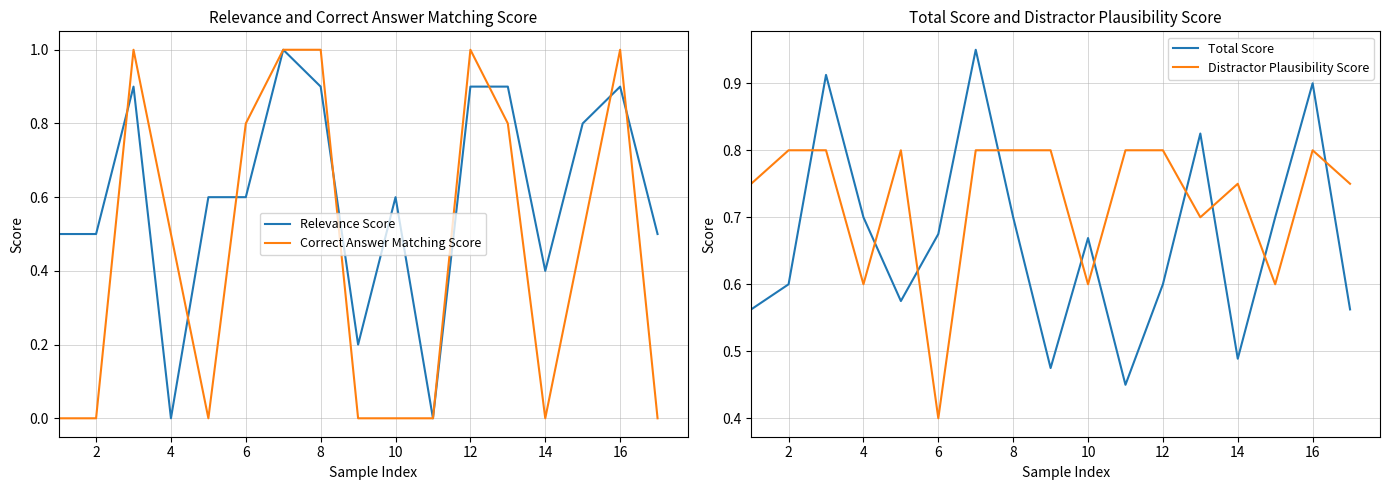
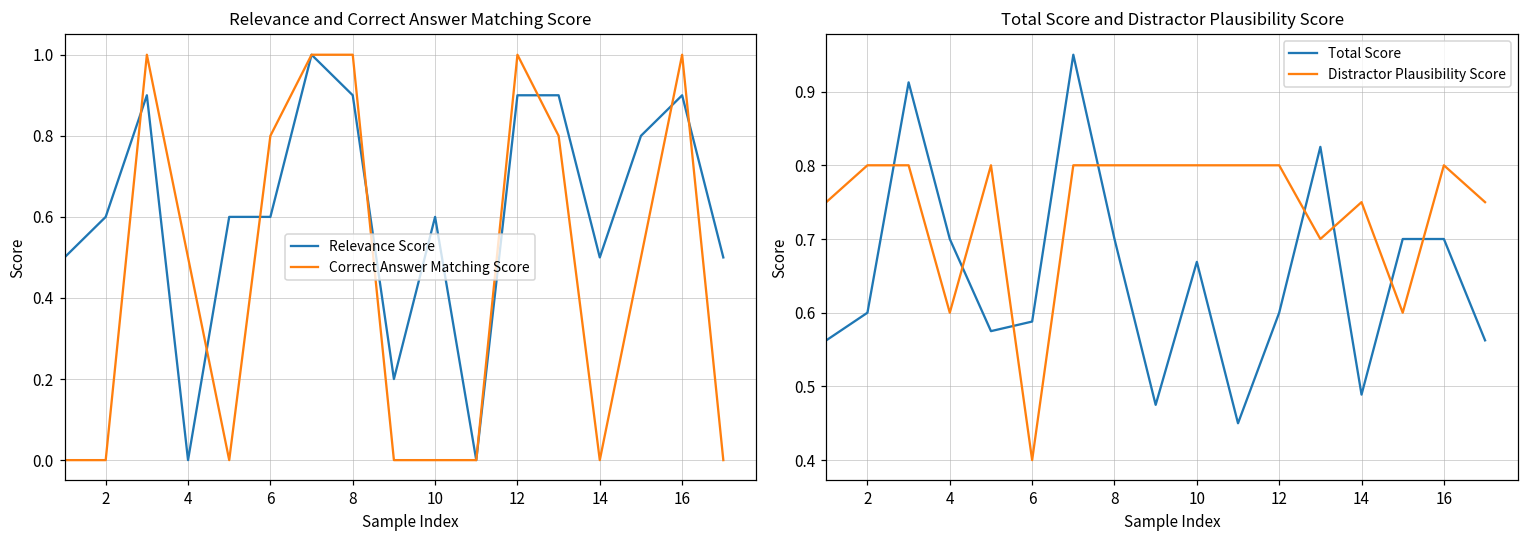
  {
    "Relevance and Correct Answer Matching Score": {
      "Relevance Score": {
-       "2": 0.5,
+       "2": 0.6,
        "4": 0.0,
        "6": 0.6,
        "8": 0.9,
        "10": 0.6,
        "12": 0.9,
-       "14": 0.4,
+       "14": 0.5,
        "16": 0.9
      },
      "Correct Answer Matching Score": {
        "2": 0.0,
        "4": 0.5,
        "6": 0.8,
        "8": 1.0,
        "10": 0.0,
        "12": 1.0,
        "14": 0.0,
        "16": 1.0
      }
    },
    "Total Score and Distractor Plausibility Score": {
      "Total Score": {
        "2": 0.60,
        "4": 0.70,
-       "6": 0.68,
+       "6": 0.59,
        "8": 0.70,
        "10": 0.67,
        "12": 0.60,
        "14": 0.49,
-       "16": 0.9
+       "16": 0.7
      },
      "Distractor Plausibility Score": {
        "2": 0.8,
        "4": 0.6,
        "6": 0.4,
        "8": 0.8,
-       "10": 0.6,
+       "10": 0.8,
        "12": 0.8,
        "14": 0.75,
        "16": 0.8
      }
    }
  }
